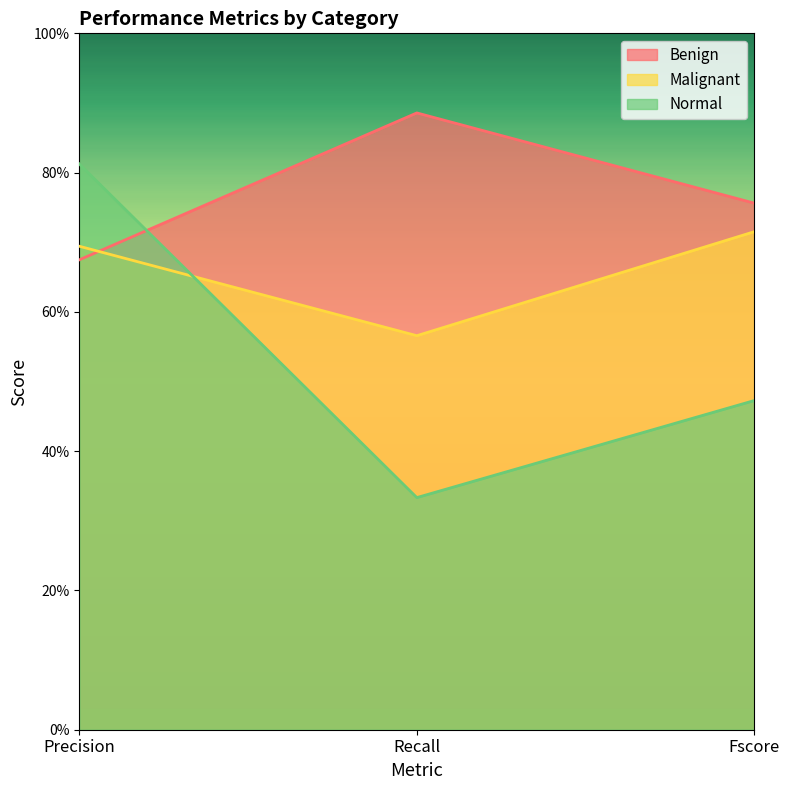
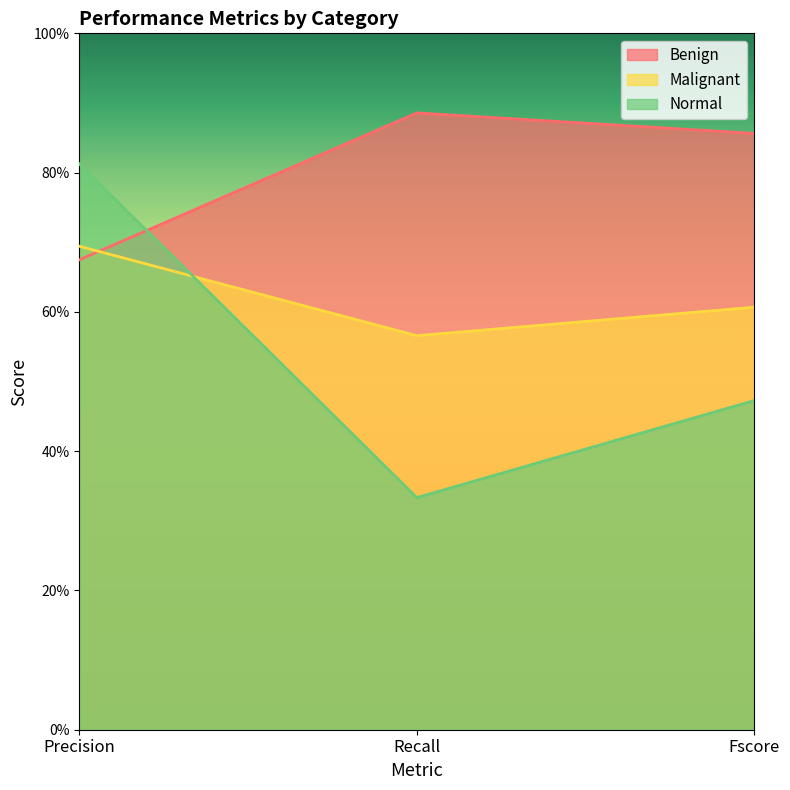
  {
    "Benign": {
      "Precision": "67%",
      "Recall": "89%",
-     "Fscore": "76%"
+     "Fscore": "86%"
    },
    "Malignant": {
      "Precision": "69%",
      "Recall": "57%",
-     "Fscore": "72%"
+     "Fscore": "61%"
    },
    "Normal": {
      "Precision": "81%",
      "Recall": "33%",
      "Fscore": "47%"
    }
  }
